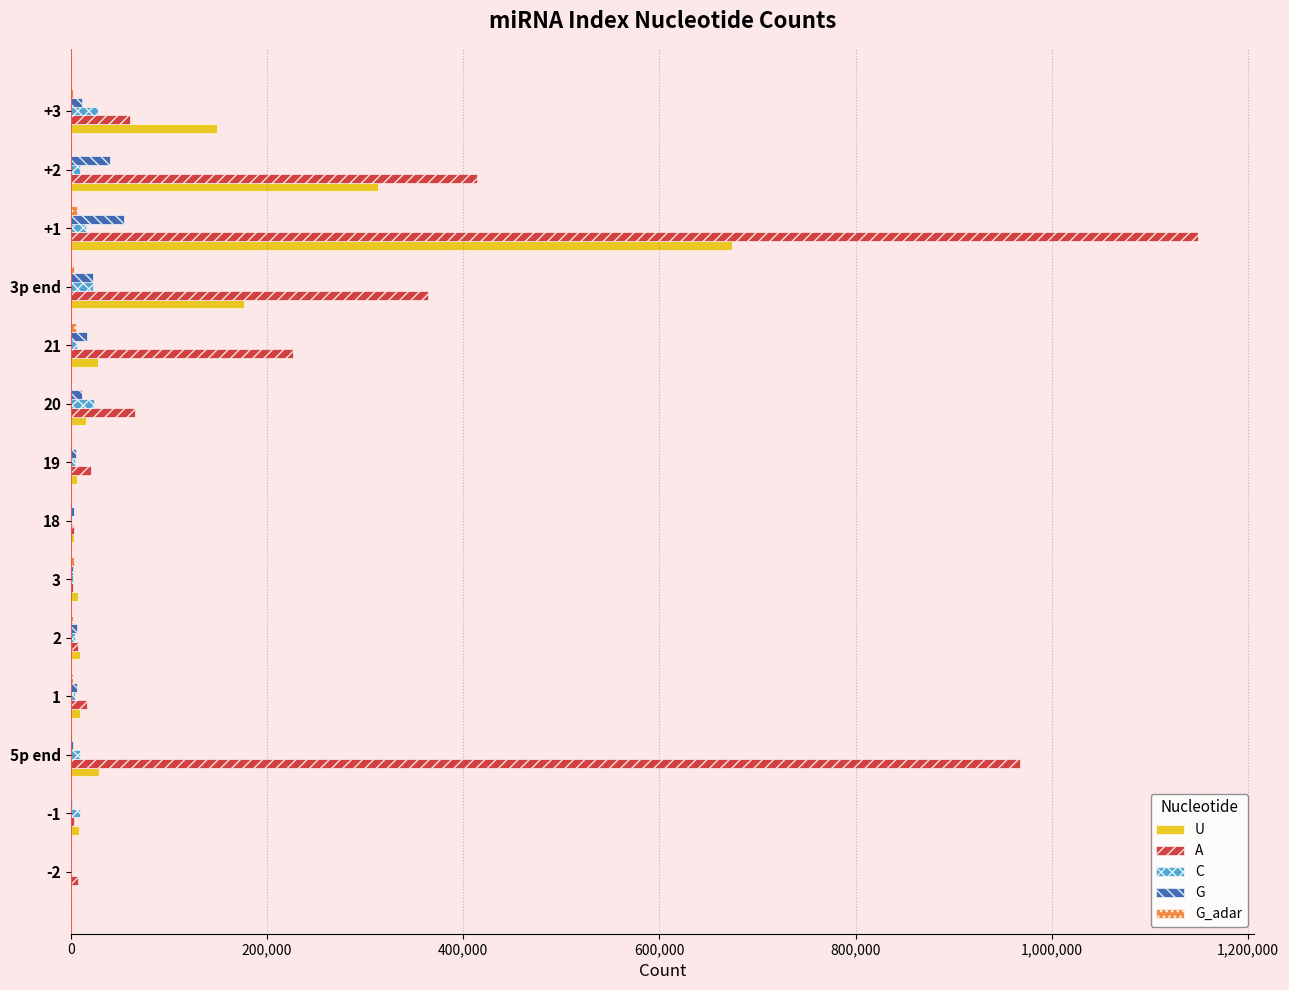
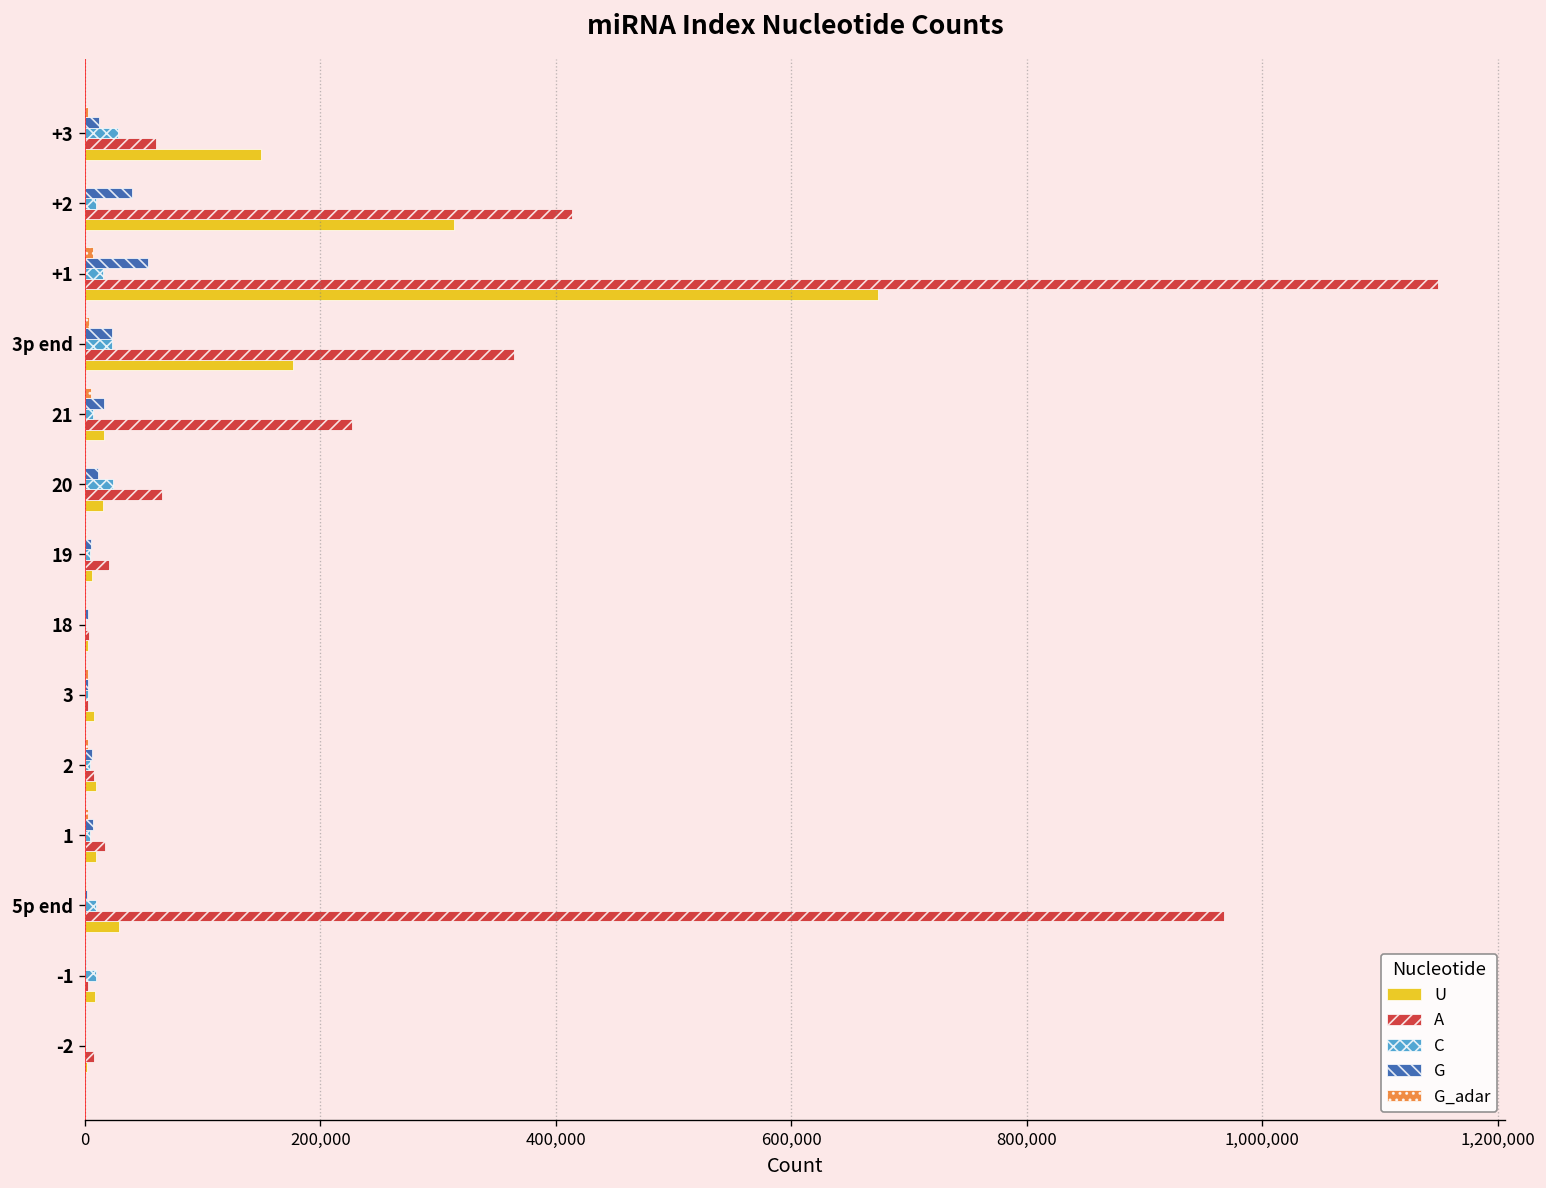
  {
    "U": {
      "+3": "150,000",
      "+2": "310,000",
      "+1": "670,000",
      "3p end": "180,000",
-     "21": "30,000",
+     "21": "20,000",
      "20": "20,000",
      "19": "10,000",
      "18": "0",
      "3": "10,000",
      "2": "10,000",
      "1": "10,000",
      "5p end": "30,000",
      "-1": "10,000"
    },
    "A": {
      "+3": "60,000",
      "+2": "410,000",
      "+1": "1,150,000",
      "3p end": "360,000",
      "21": "230,000",
      "20": "70,000",
      "19": "20,000",
      "18": "0",
      "2": "10,000",
      "1": "20,000",
      "5p end": "970,000",
      "-1": "0",
      "-2": "10,000"
    },
    "C": {
      "+3": "30,000",
      "+2": "10,000",
      "+1": "20,000",
      "3p end": "20,000",
      "21": "10,000",
      "20": "20,000",
      "19": "0",
      "2": "0",
      "1": "0",
      "5p end": "10,000",
      "-1": "10,000"
    },
    "G": {
      "+3": "10,000",
      "+2": "40,000",
      "+1": "50,000",
      "3p end": "20,000",
      "21": "20,000",
      "20": "10,000",
      "19": "10,000",
      "18": "0",
      "2": "10,000",
      "1": "10,000"
    },
    "G_adar": {
      "+1": "10,000",
      "3p end": "0",
      "21": "0",
      "3": "0"
    }
  }
